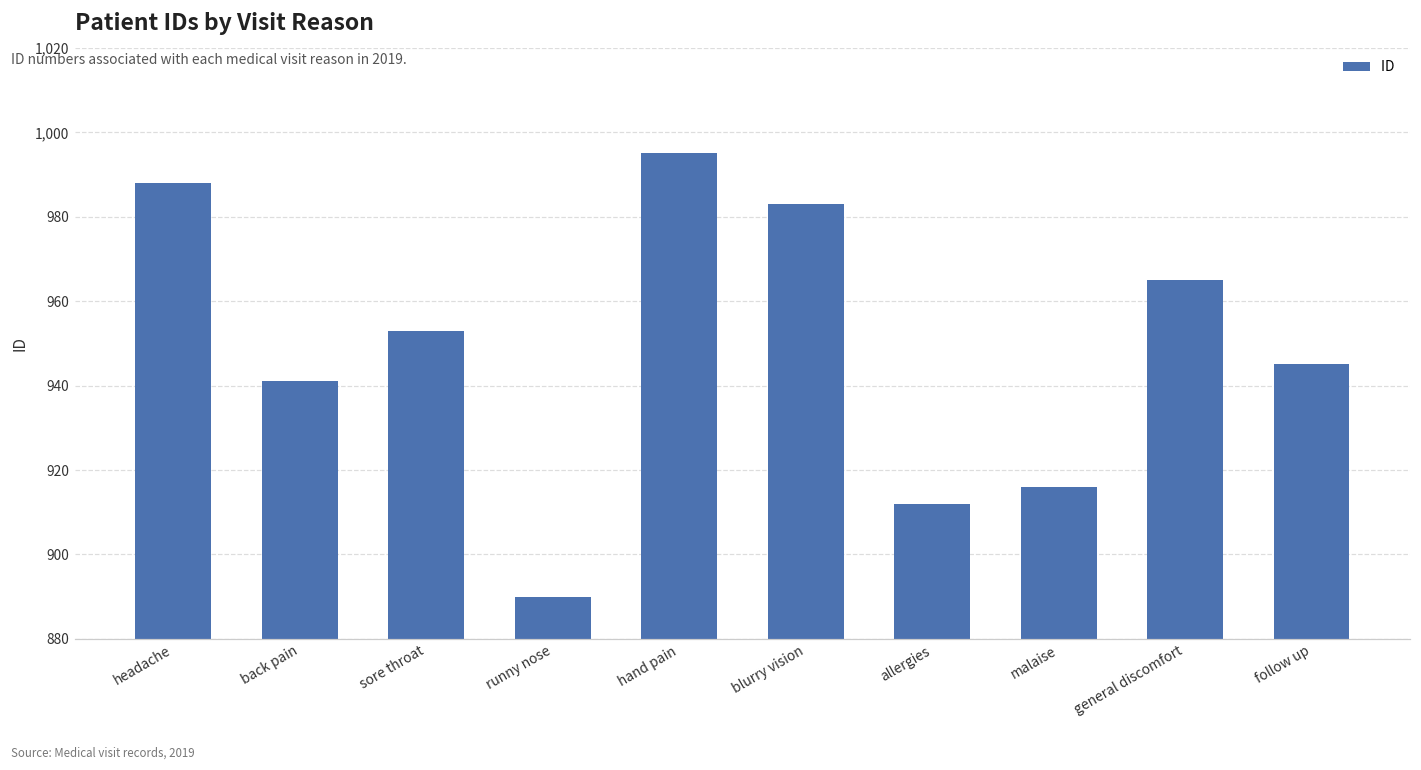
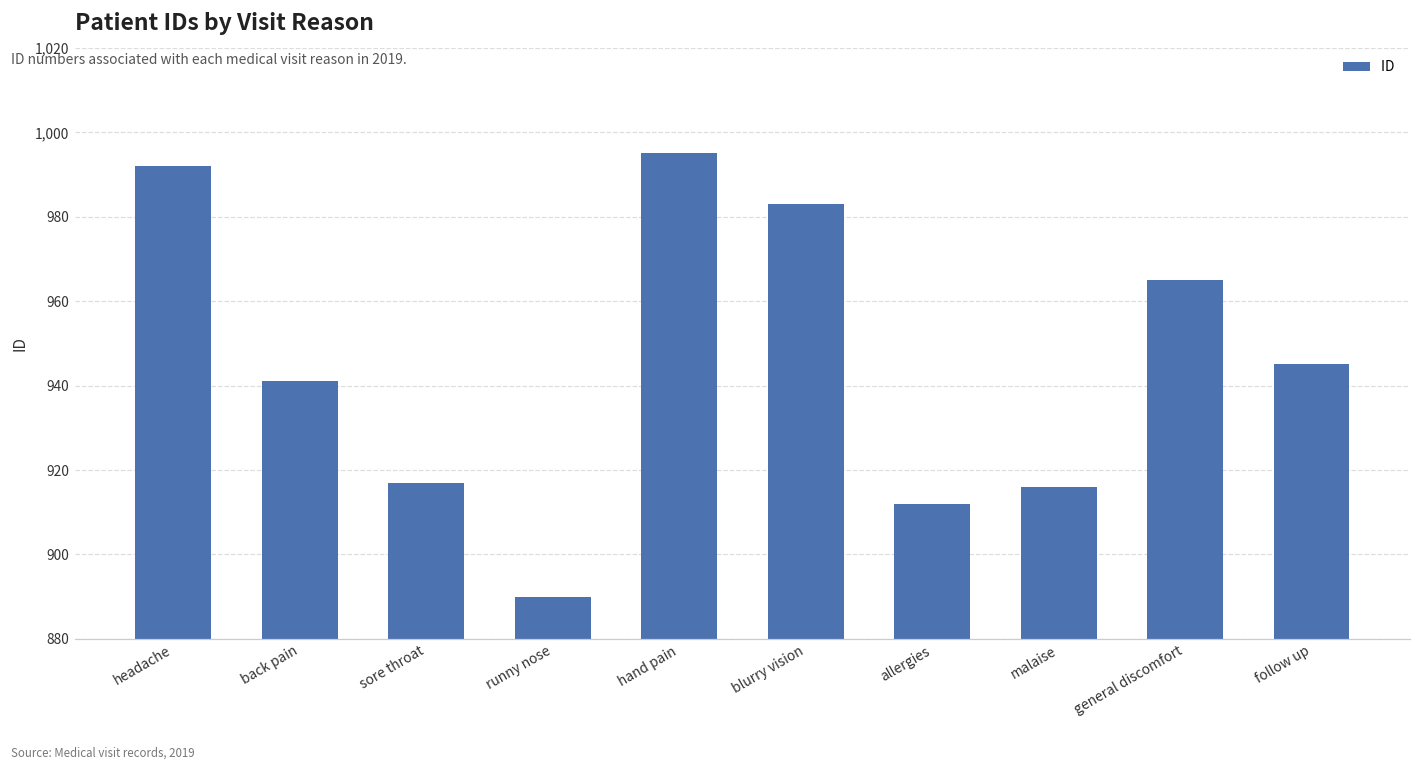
  {
-   "headache": 988,
+   "headache": 992,
    "back pain": 941,
-   "sore throat": 953,
+   "sore throat": 917,
    "runny nose": 890,
    "hand pain": 995,
    "blurry vision": 983,
    "allergies": 912,
    "malaise": 916,
    "general discomfort": 965,
    "follow up": 945
  }
